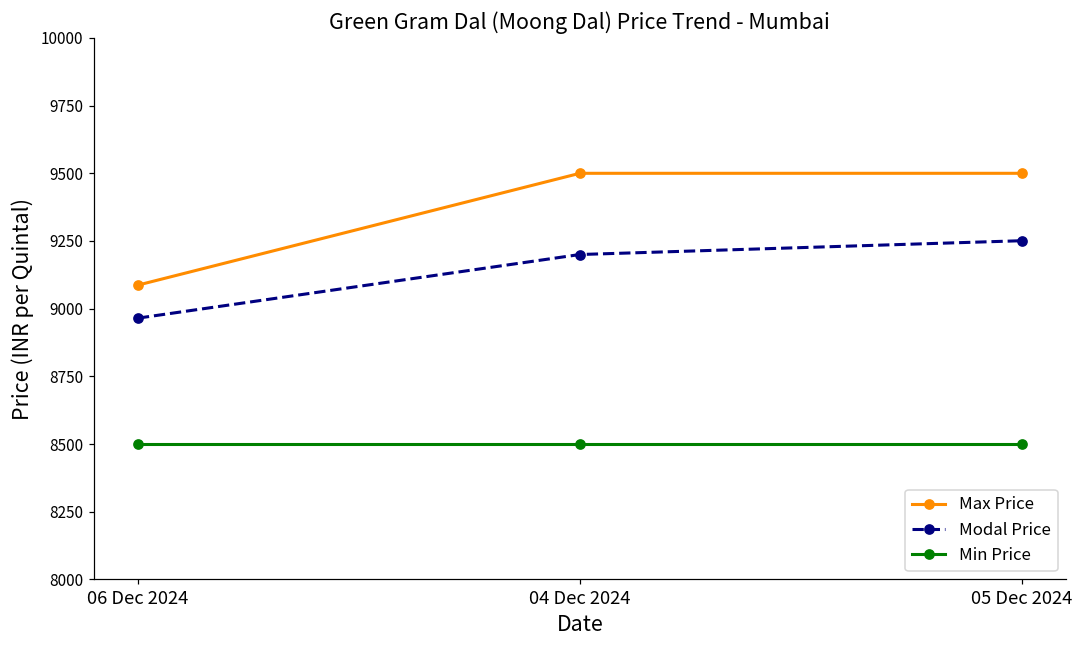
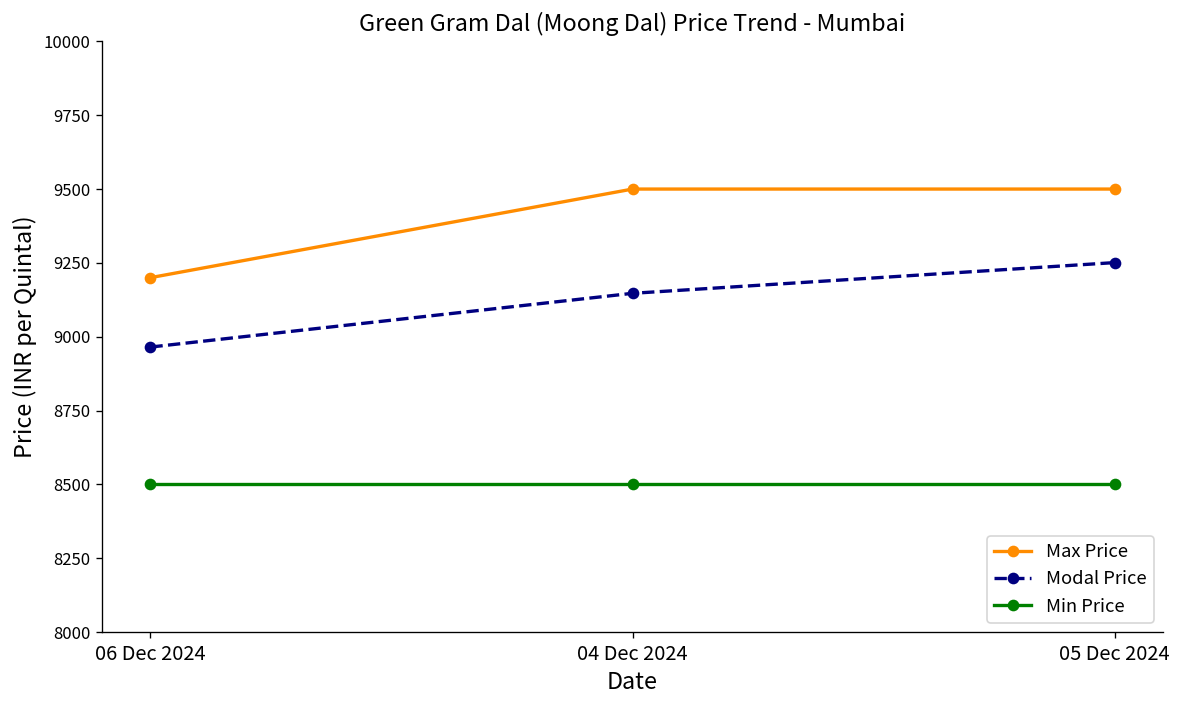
  {
    "Max Price": {
-     "06 Dec 2024": 9090,
+     "06 Dec 2024": 9200,
      "04 Dec 2024": 9500,
      "05 Dec 2024": 9500
    },
    "Modal Price": {
      "06 Dec 2024": 8970,
-     "04 Dec 2024": 9200,
+     "04 Dec 2024": 9150,
      "05 Dec 2024": 9250
    },
    "Min Price": {
      "06 Dec 2024": 8500,
      "04 Dec 2024": 8500,
      "05 Dec 2024": 8500
    }
  }
